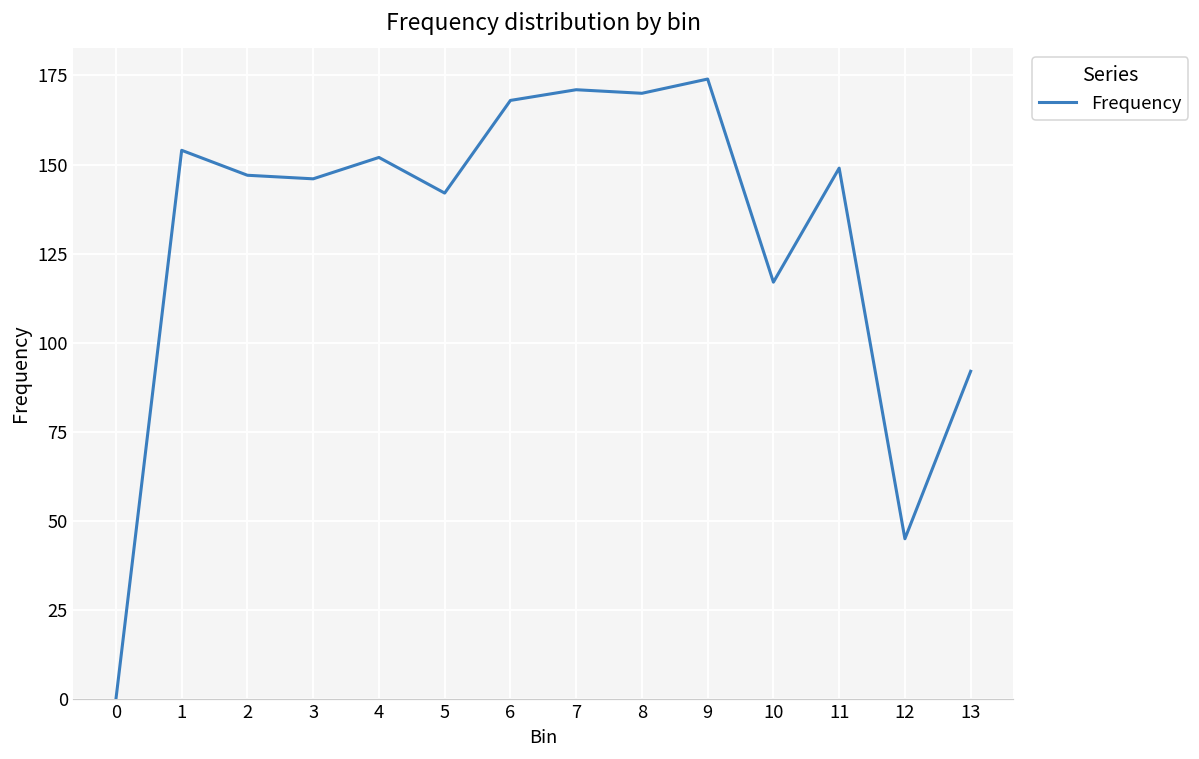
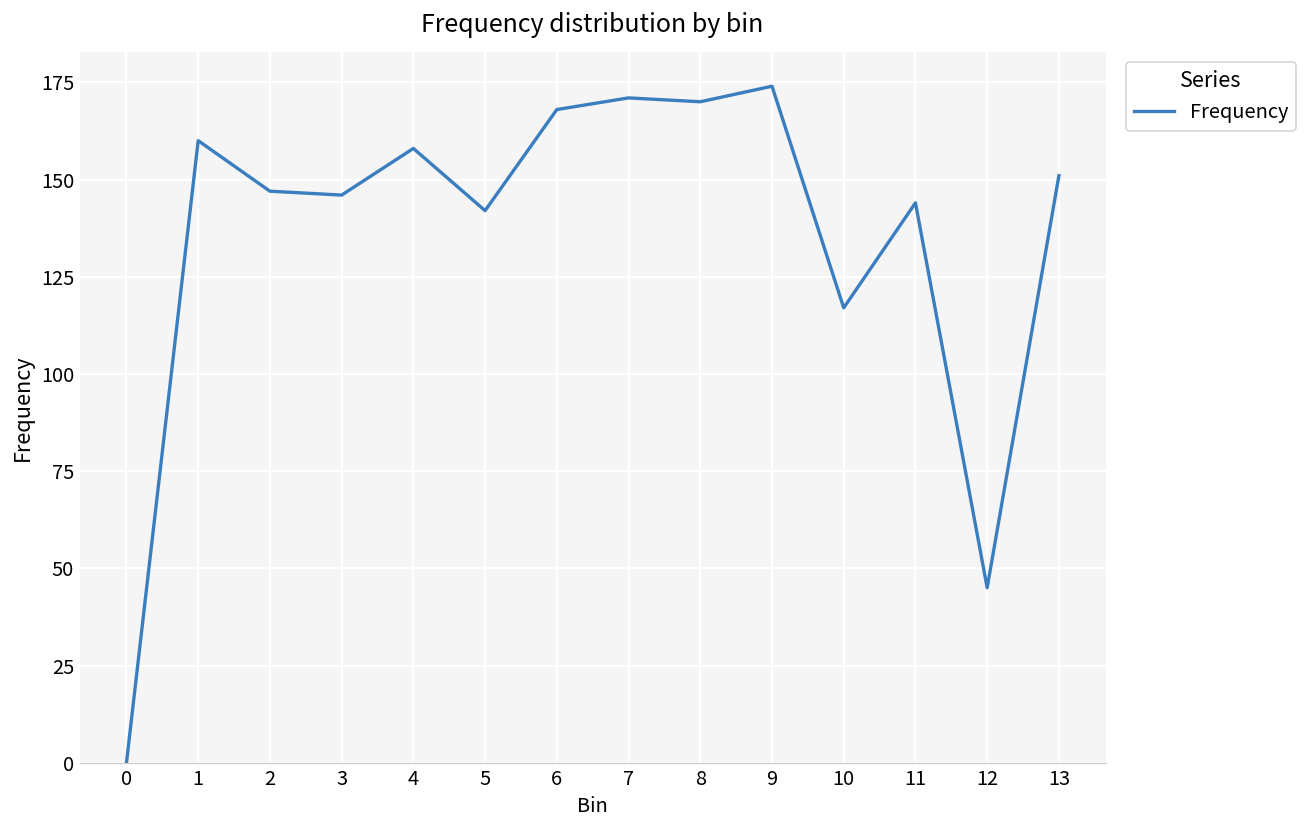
  {
    "0": 0,
-   "1": 154,
+   "1": 160,
    "2": 147,
    "3": 146,
-   "4": 152,
+   "4": 158,
    "5": 142,
    "6": 168,
    "7": 171,
    "8": 170,
    "9": 174,
    "10": 117,
-   "11": 149,
+   "11": 144,
    "12": 45,
-   "13": 92
+   "13": 151
  }
